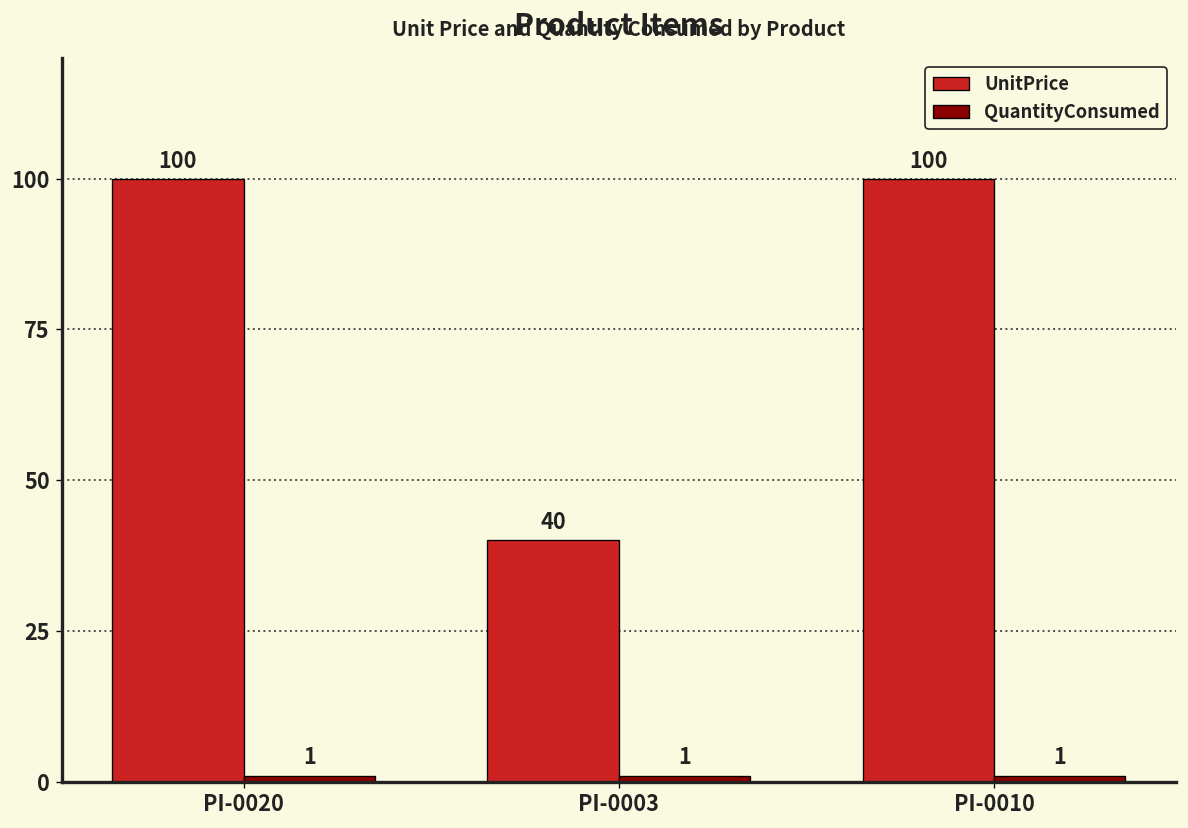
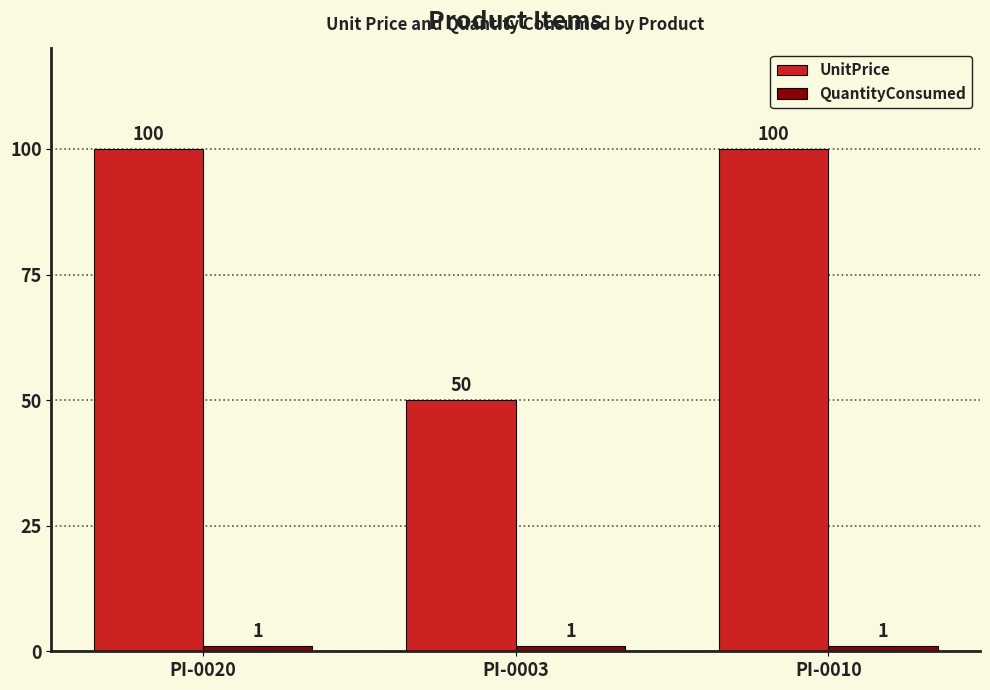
  {
    "UnitPrice": {
      "PI-0020": 100,
-     "PI-0003": 40,
+     "PI-0003": 50,
      "PI-0010": 100
    },
    "QuantityConsumed": {
      "PI-0020": 1,
      "PI-0003": 1,
      "PI-0010": 1
    }
  }
